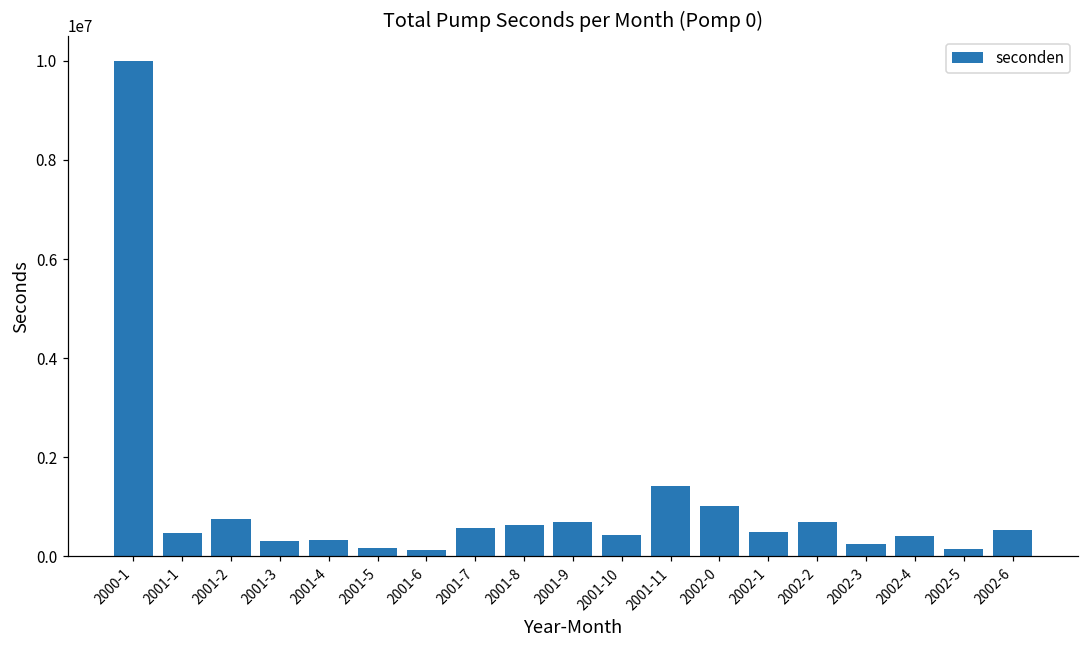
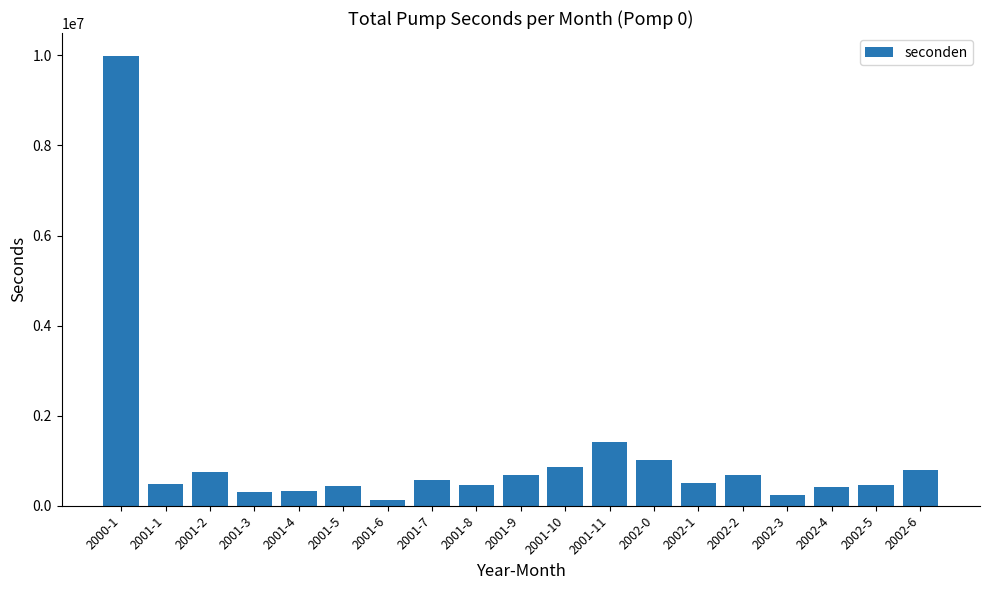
  {
    "2000-1": 10000000,
    "2001-1": 500000,
    "2001-2": 800000,
    "2001-3": 300000,
    "2001-4": 300000,
-   "2001-5": 200000,
+   "2001-5": 400000,
    "2001-6": 100000,
    "2001-7": 600000,
-   "2001-8": 600000,
+   "2001-8": 500000,
    "2001-9": 700000,
-   "2001-10": 400000,
+   "2001-10": 900000,
    "2001-11": 1400000,
    "2002-0": 1000000,
    "2002-1": 500000,
    "2002-2": 700000,
    "2002-3": 200000,
    "2002-4": 400000,
-   "2002-5": 200000,
-   "2002-6": 500000
+   "2002-5": 400000,
+   "2002-6": 800000
  }
